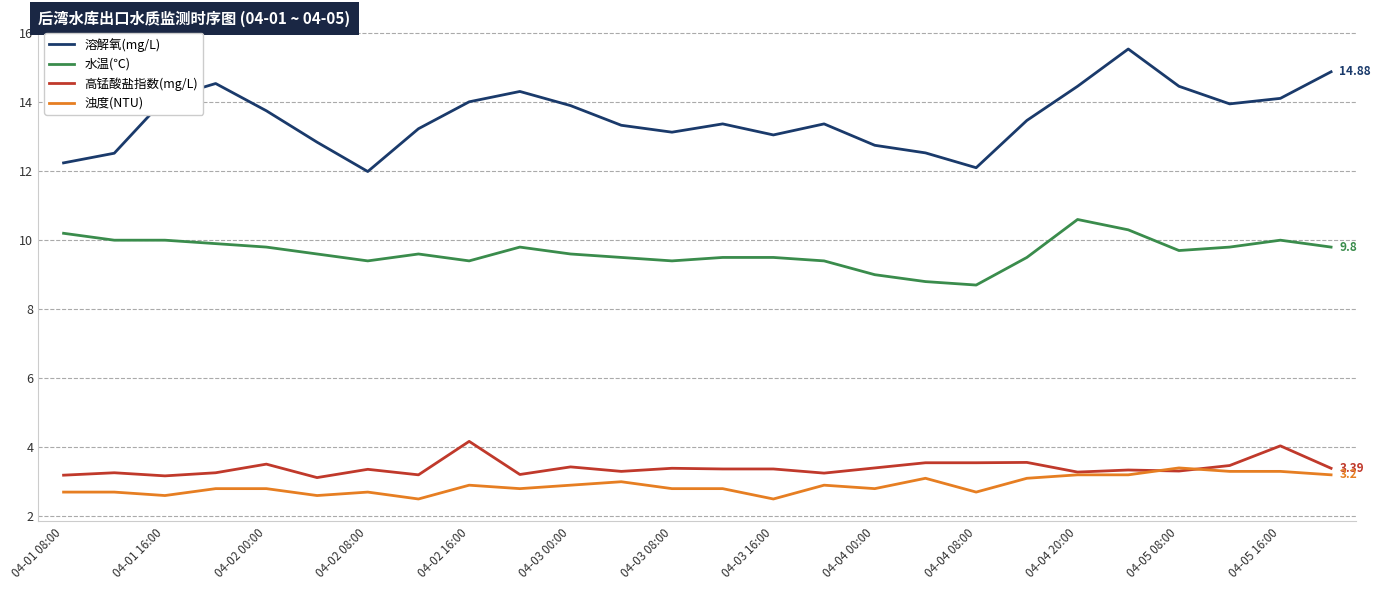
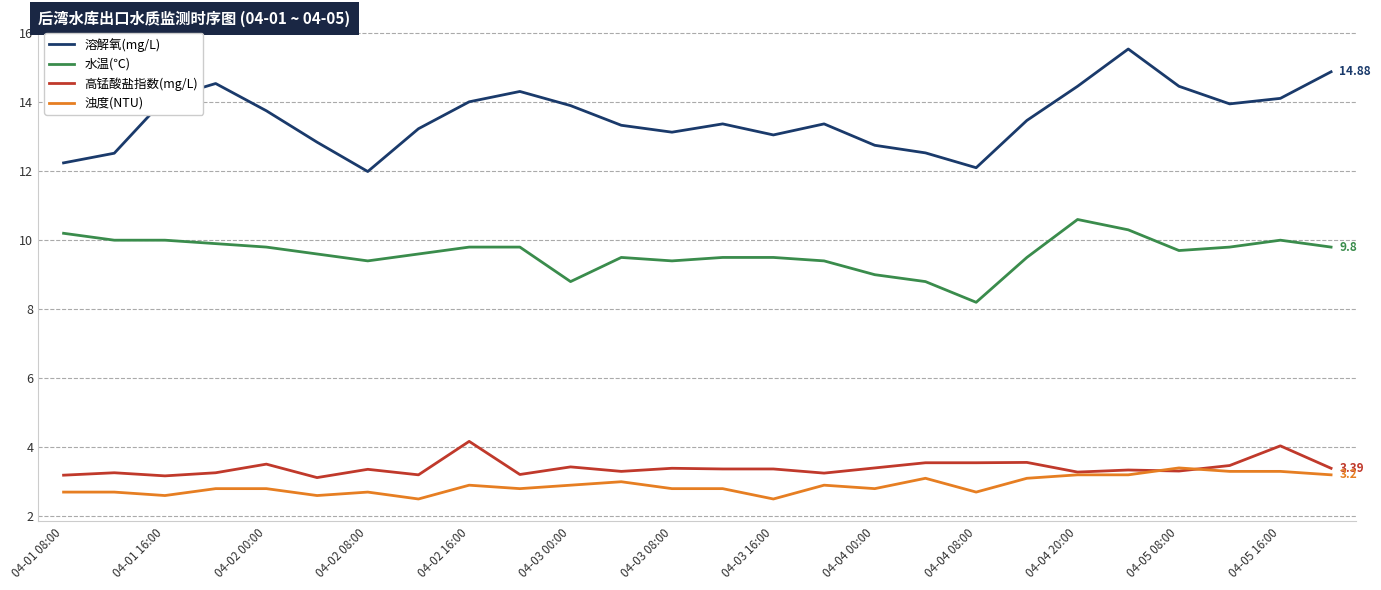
  {
    "溶解氧(mg/L)": {
      "04-01 08:00": 12.2,
      "04-02 00:00": 13.8,
      "04-02 08:00": 12.0,
      "04-02 16:00": 14.0,
      "04-03 00:00": 13.9,
      "04-03 08:00": 13.1,
      "04-03 16:00": 13.1,
      "04-04 00:00": 12.8,
      "04-04 08:00": 12.1,
      "04-04 20:00": 14.5,
      "04-05 08:00": 14.5,
      "04-05 16:00": 14.1
    },
    "水温(℃)": {
      "04-01 08:00": 10.2,
      "04-01 16:00": 10.0,
      "04-02 00:00": 9.8,
      "04-02 08:00": 9.4,
-     "04-02 16:00": 9.4,
-     "04-03 00:00": 9.6,
+     "04-02 16:00": 9.8,
+     "04-03 00:00": 8.8,
      "04-03 08:00": 9.4,
      "04-03 16:00": 9.5,
      "04-04 00:00": 9.0,
-     "04-04 08:00": 8.7,
+     "04-04 08:00": 8.2,
      "04-04 20:00": 10.6,
      "04-05 08:00": 9.7,
      "04-05 16:00": 10.0
    },
    "高锰酸盐指数(mg/L)": {
      "04-01 08:00": 3.2,
      "04-01 16:00": 3.2,
      "04-02 00:00": 3.5,
      "04-02 08:00": 3.4,
      "04-02 16:00": 4.2,
      "04-03 00:00": 3.4,
      "04-03 08:00": 3.4,
      "04-03 16:00": 3.4,
      "04-04 00:00": 3.4,
      "04-04 08:00": 3.6,
      "04-04 20:00": 3.3,
      "04-05 08:00": 3.3,
      "04-05 16:00": 4.0
    },
    "浊度(NTU)": {
      "04-01 08:00": 2.7,
      "04-01 16:00": 2.6,
      "04-02 00:00": 2.8,
      "04-02 08:00": 2.7,
      "04-02 16:00": 2.9,
      "04-03 00:00": 2.9,
      "04-03 08:00": 2.8,
      "04-03 16:00": 2.5,
      "04-04 00:00": 2.8,
      "04-04 08:00": 2.7,
      "04-04 20:00": 3.2,
      "04-05 08:00": 3.4,
      "04-05 16:00": 3.3
    }
  }
